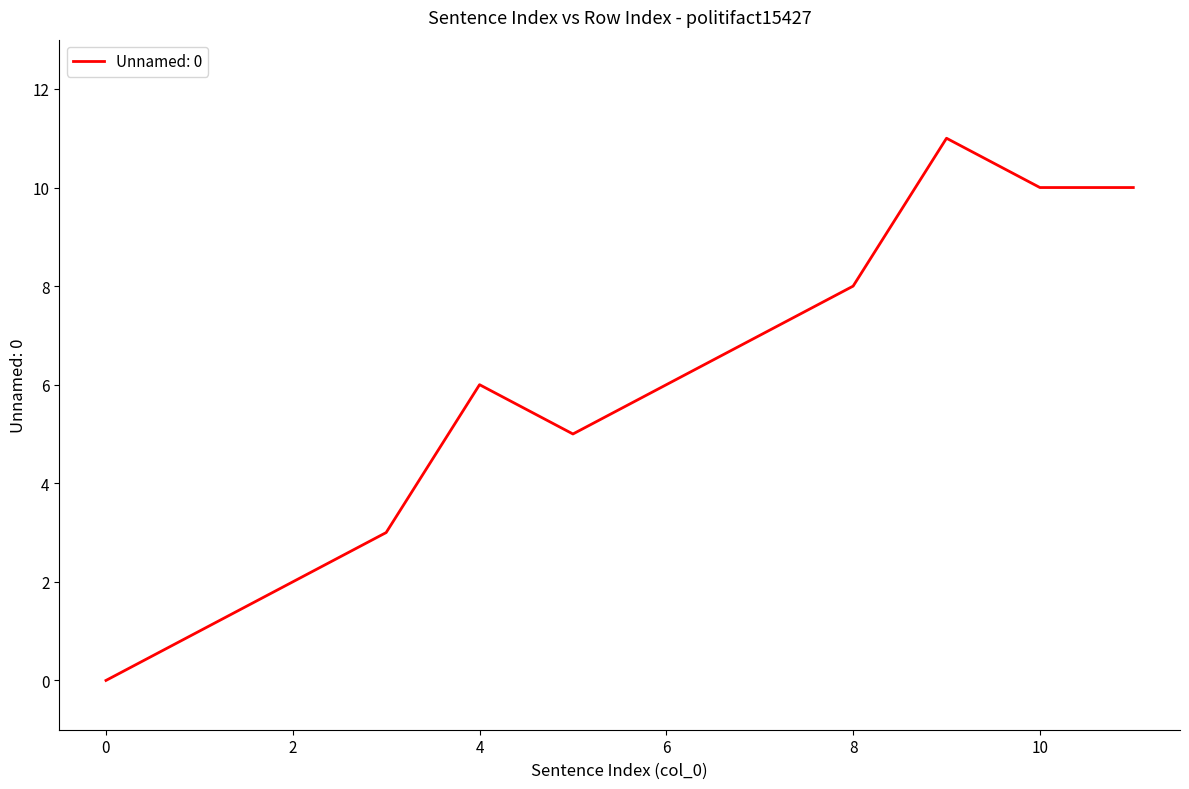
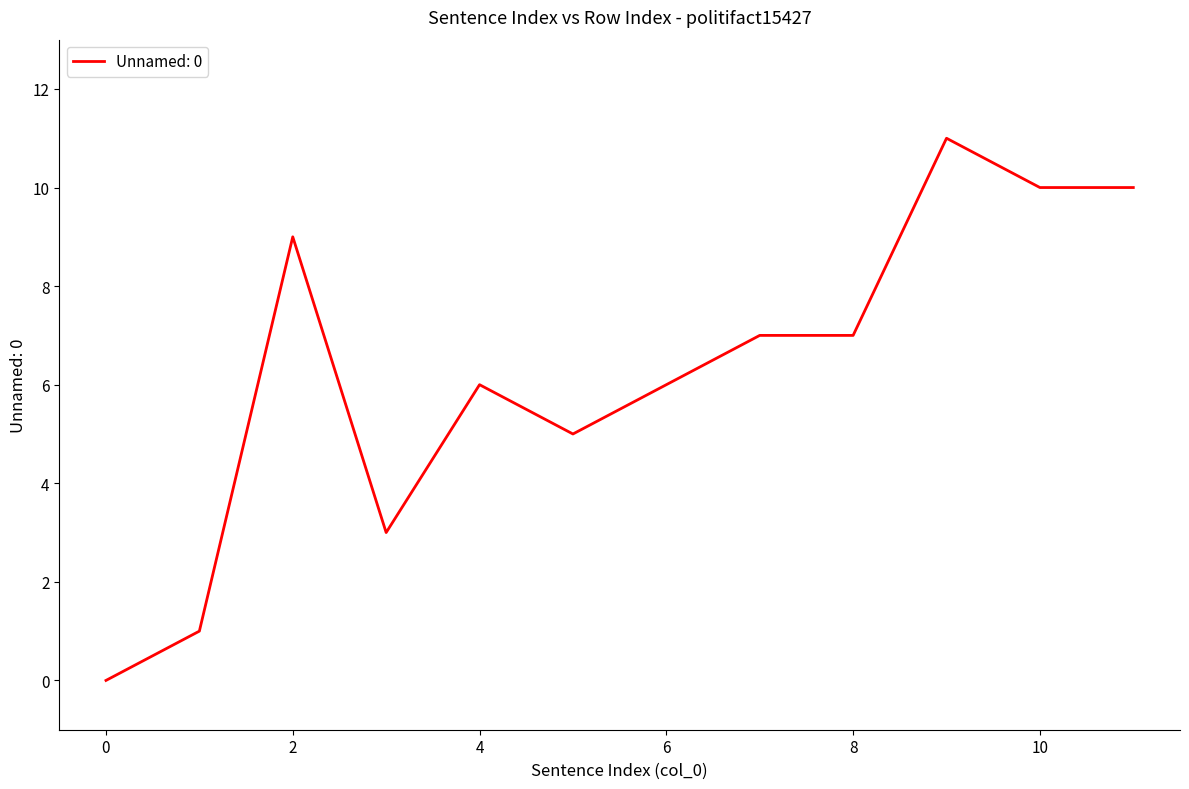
  {
    "0": 0,
-   "2": 2,
+   "2": 9,
    "4": 6,
    "6": 6,
-   "8": 8,
+   "8": 7,
    "10": 10
  }
